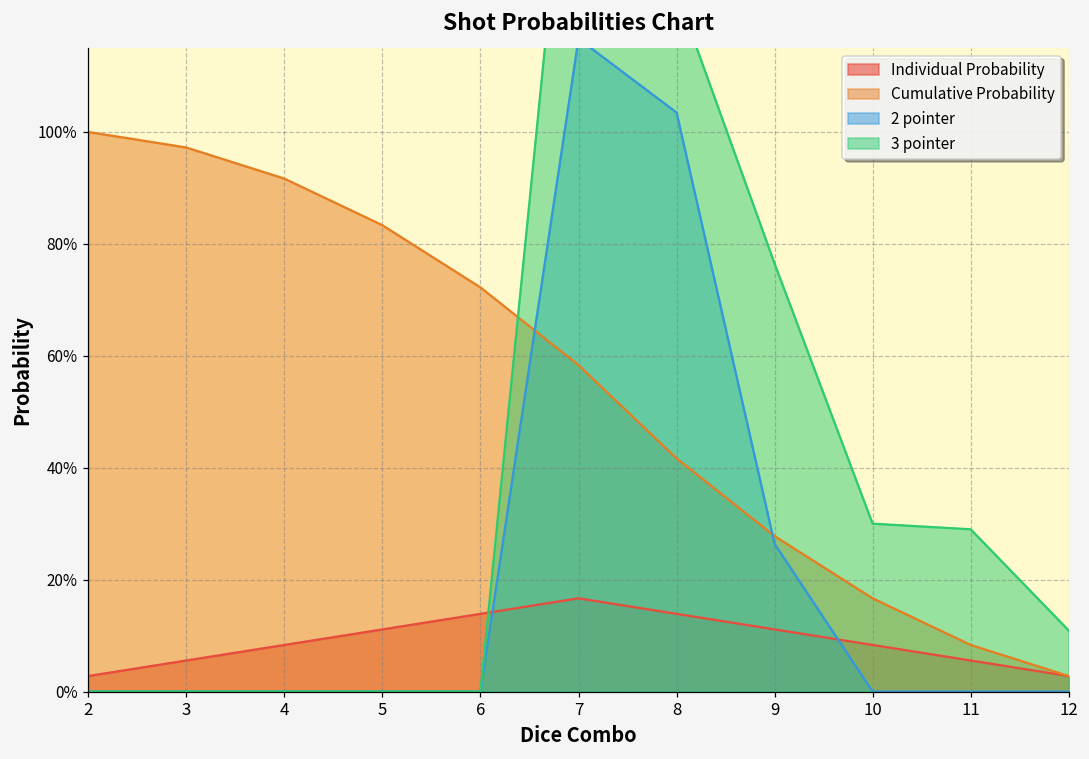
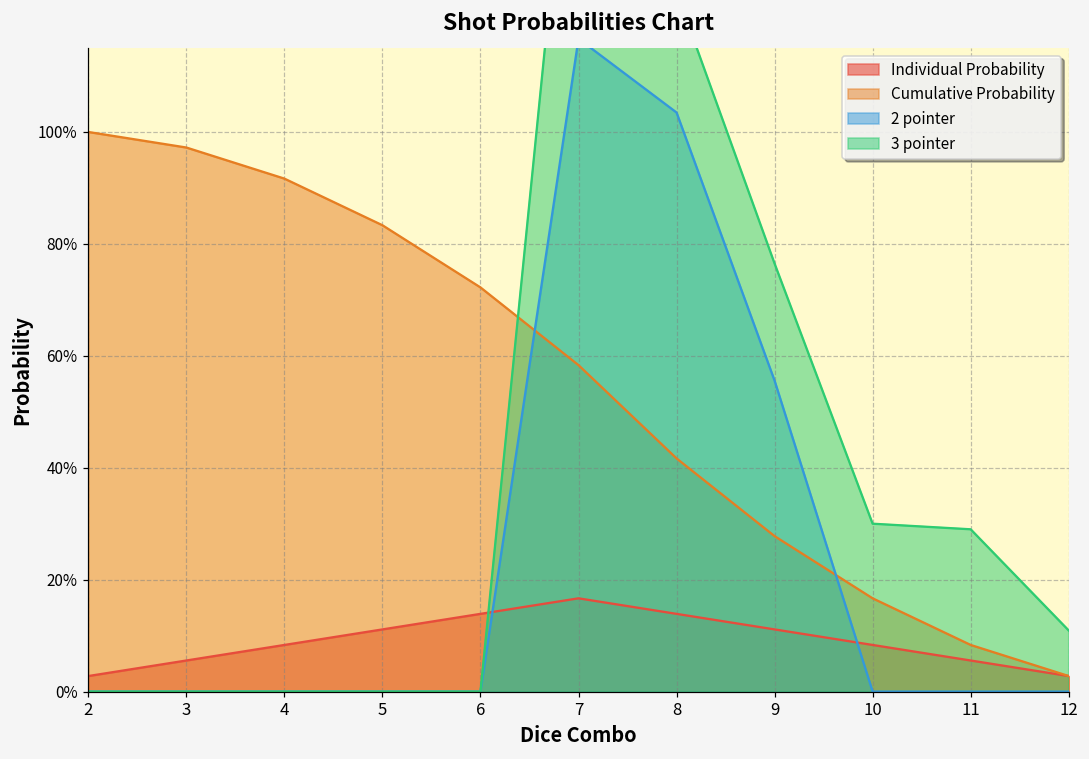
  {
    "2 pointer": {
      "8": "103%",
-     "9": "26%",
+     "9": "56%",
      "10": "0%",
      "11": "0%",
      "12": "0%"
    },
    "3 pointer": {
      "9": "76%",
      "10": "30%",
      "11": "29%",
      "12": "11%"
    }
  }
